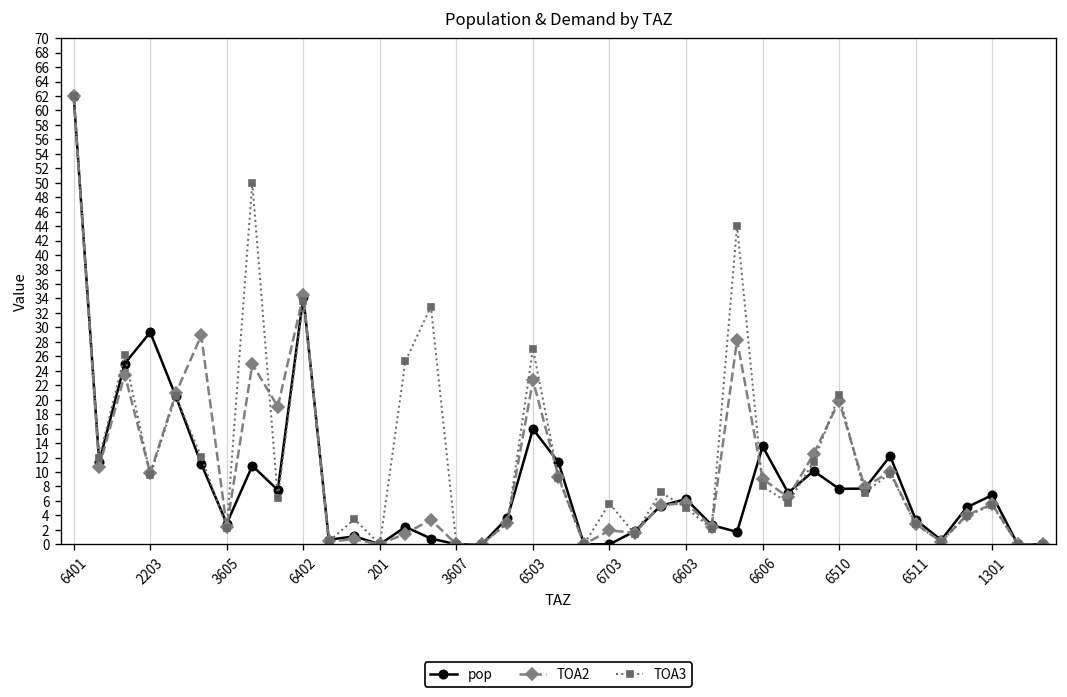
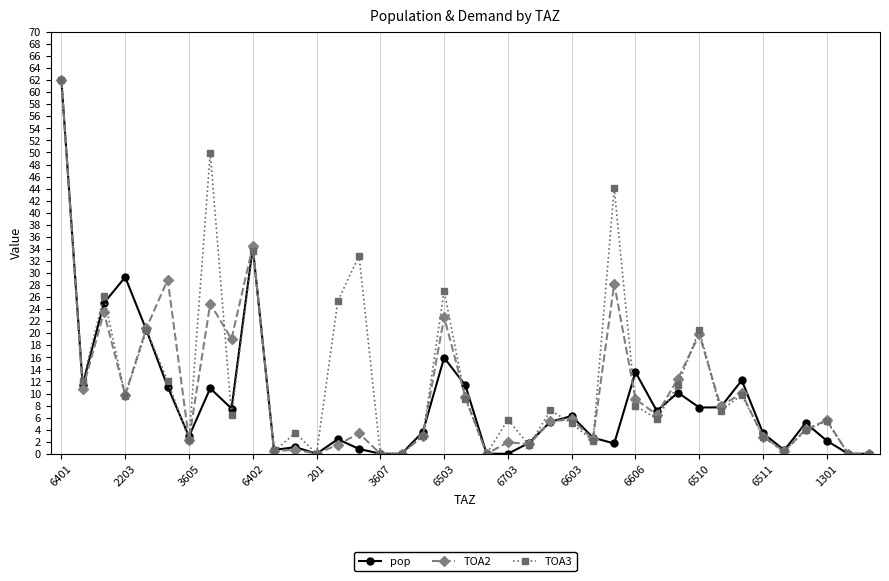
  {
    "pop": {
      "2203": 29,
      "3605": 3,
      "6503": 16,
      "6703": 0,
      "6603": 6,
      "6606": 14,
      "6510": 8,
      "6511": 3,
-     "1301": 7
+     "1301": 2
    }
  }
